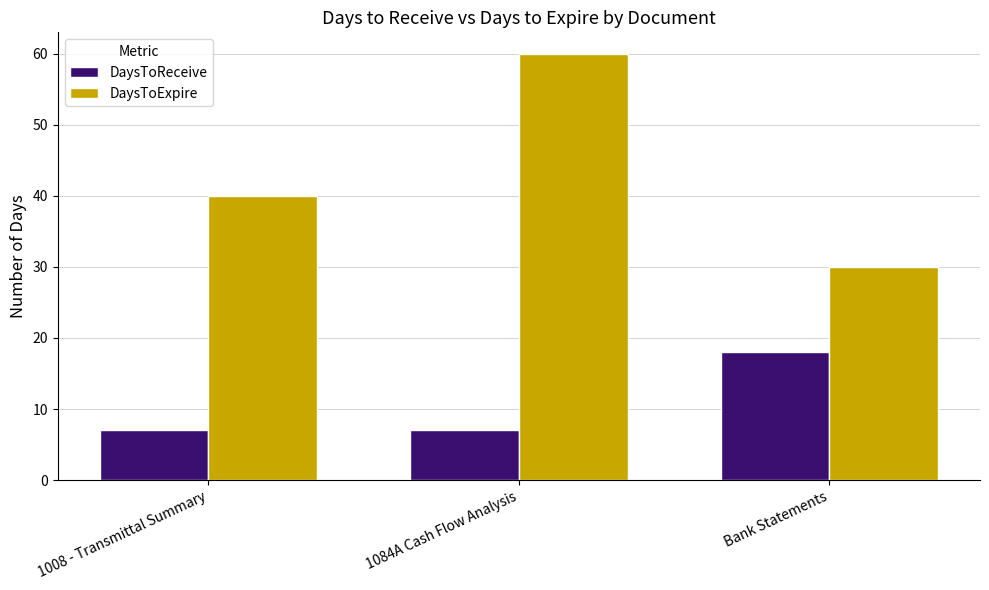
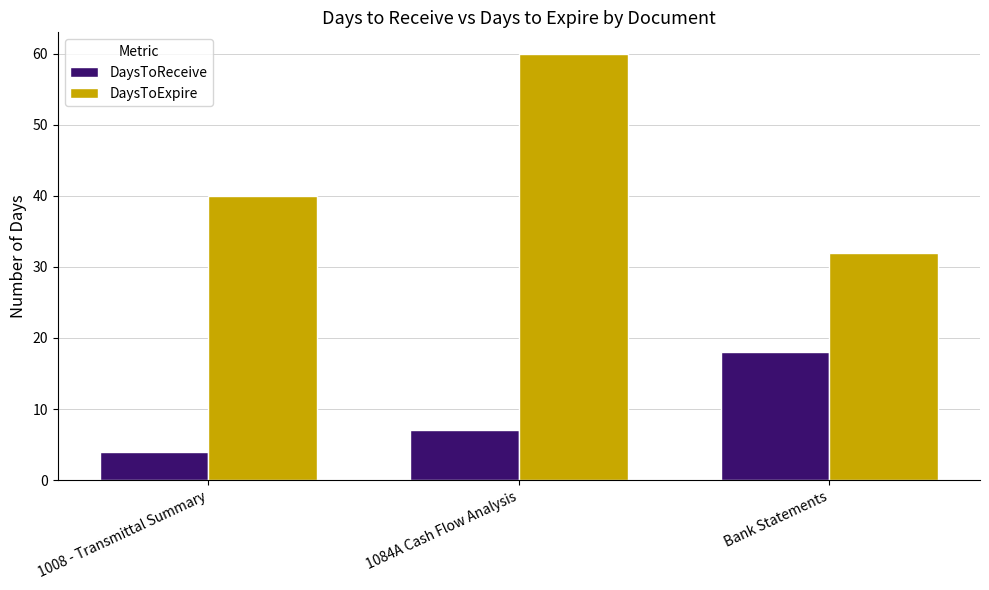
  {
    "DaysToReceive": {
-     "1008 - Transmittal Summary": 7,
+     "1008 - Transmittal Summary": 4,
      "1084A Cash Flow Analysis": 7,
      "Bank Statements": 18
    },
    "DaysToExpire": {
      "1008 - Transmittal Summary": 40,
      "1084A Cash Flow Analysis": 60,
-     "Bank Statements": 30
+     "Bank Statements": 32
    }
  }
